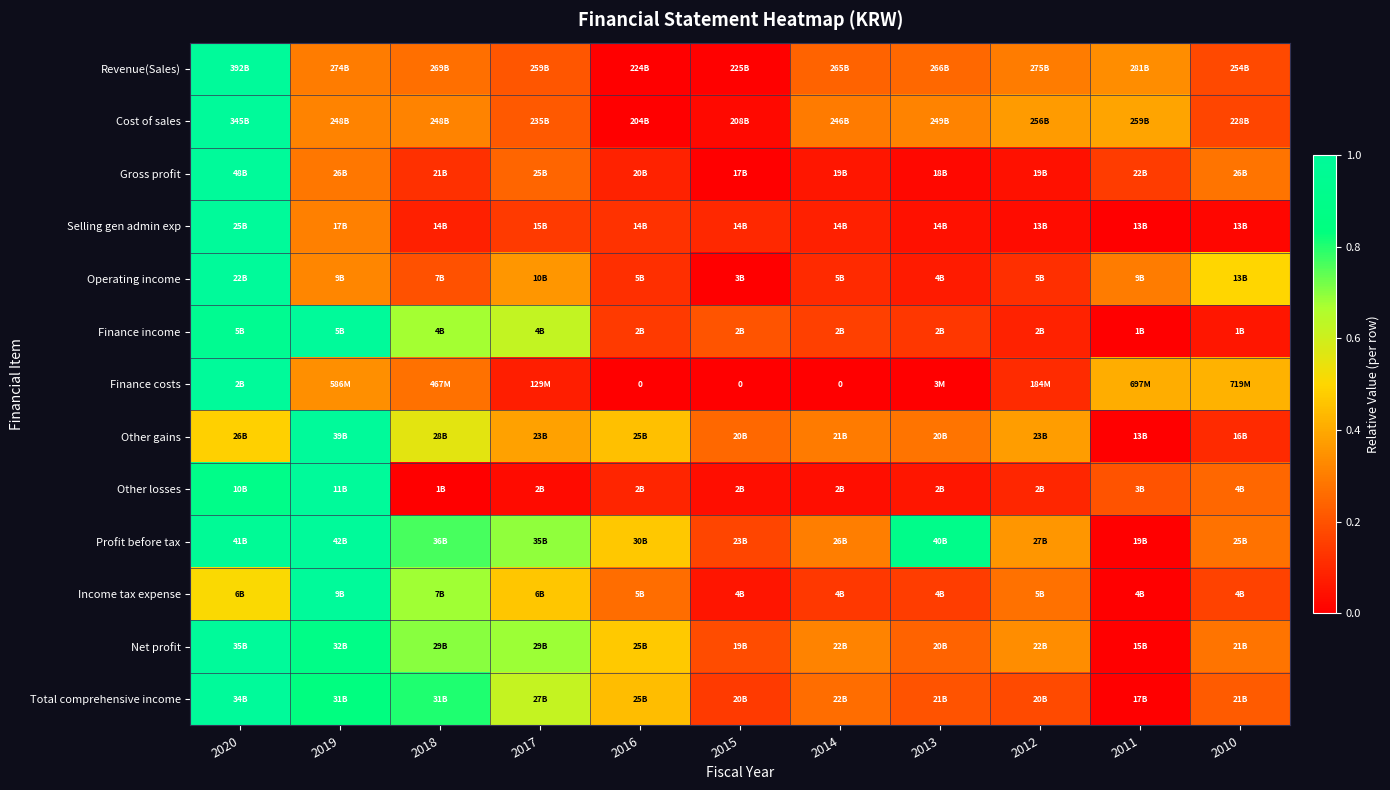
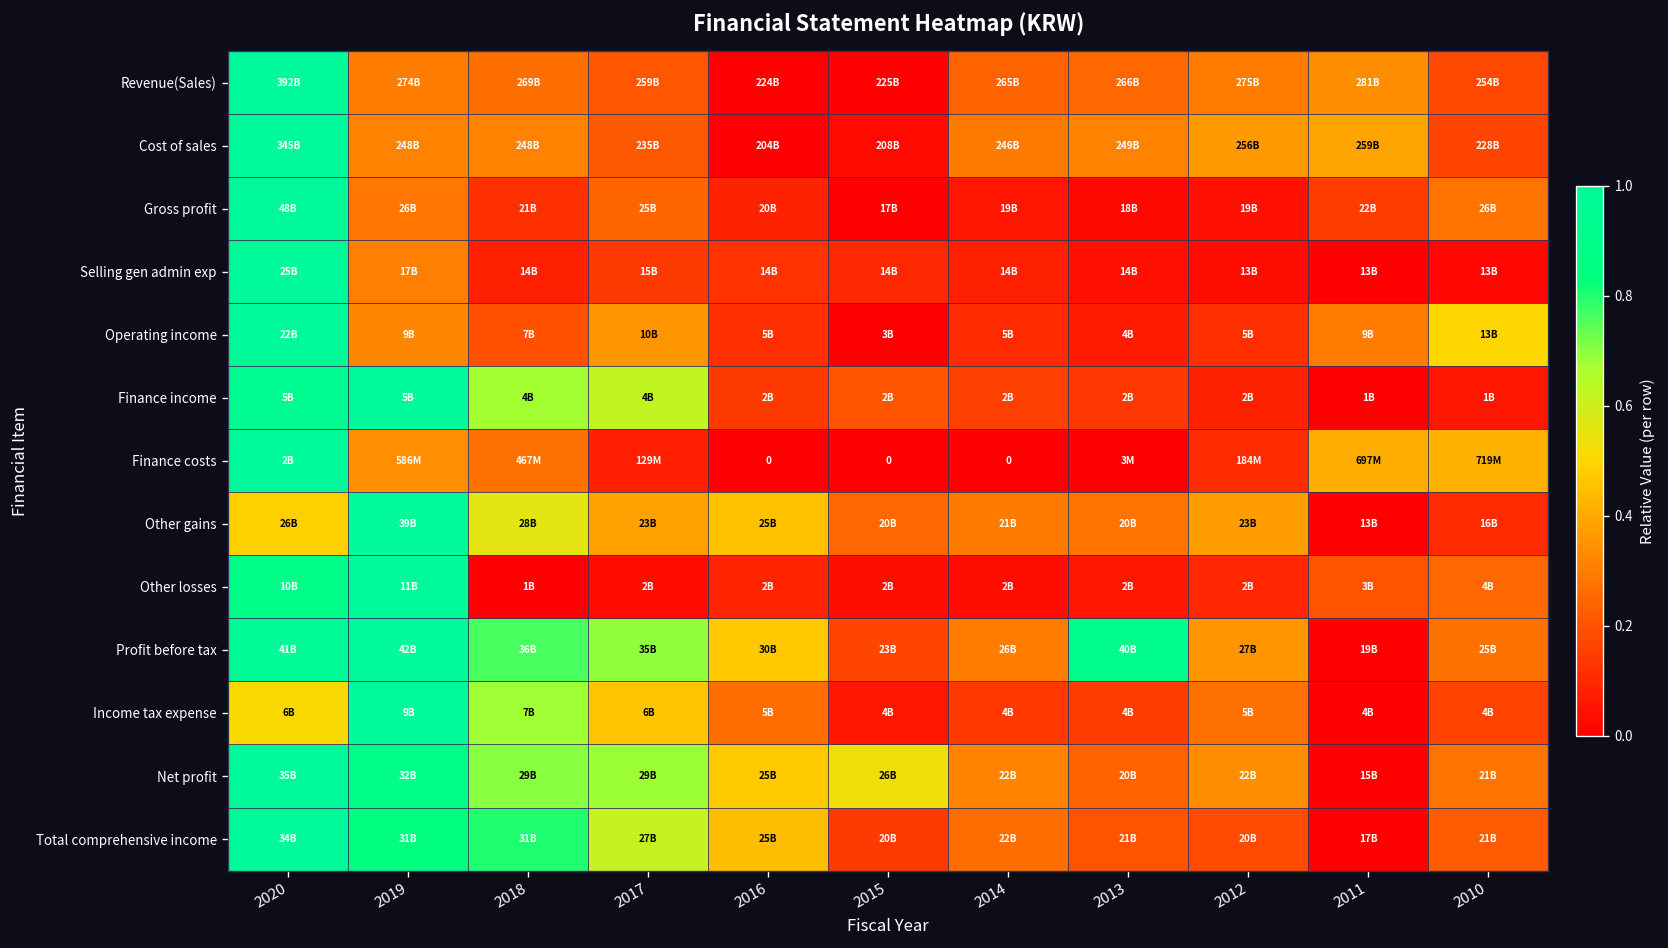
  {
    "Revenue(Sales)": {
      "2020": "392B",
      "2019": "274B",
      "2018": "269B",
      "2017": "259B",
      "2016": "224B",
      "2015": "225B",
      "2014": "265B",
      "2013": "266B",
      "2012": "275B",
      "2011": "281B",
      "2010": "254B"
    },
    "Cost of sales": {
      "2020": "345B",
      "2019": "248B",
      "2018": "248B",
      "2017": "235B",
      "2016": "204B",
      "2015": "208B",
      "2014": "246B",
      "2013": "249B",
      "2012": "256B",
      "2011": "259B",
      "2010": "228B"
    },
    "Gross profit": {
      "2020": "48B",
      "2019": "26B",
      "2018": "21B",
      "2017": "25B",
      "2016": "20B",
      "2015": "17B",
      "2014": "19B",
      "2013": "18B",
      "2012": "19B",
      "2011": "22B",
      "2010": "26B"
    },
    "Selling gen admin exp": {
      "2020": "25B",
      "2019": "17B",
      "2018": "14B",
      "2017": "15B",
      "2016": "14B",
      "2015": "14B",
      "2014": "14B",
      "2013": "14B",
      "2012": "13B",
      "2011": "13B",
      "2010": "13B"
    },
    "Operating income": {
      "2020": "22B",
      "2019": "9B",
      "2018": "7B",
      "2017": "10B",
      "2016": "5B",
      "2015": "3B",
      "2014": "5B",
      "2013": "4B",
      "2012": "5B",
      "2011": "9B",
      "2010": "13B"
    },
    "Finance income": {
      "2020": "5B",
      "2019": "5B",
      "2018": "4B",
      "2017": "4B",
      "2016": "2B",
      "2015": "2B",
      "2014": "2B",
      "2013": "2B",
      "2012": "2B",
      "2011": "1B",
      "2010": "1B"
    },
    "Finance costs": {
      "2020": "2B",
      "2019": "586M",
      "2018": "467M",
      "2017": "129M",
      "2016": "0",
      "2015": "0",
      "2014": "0",
      "2013": "3M",
      "2012": "184M",
      "2011": "697M",
      "2010": "719M"
    },
    "Other gains": {
      "2020": "26B",
      "2019": "39B",
      "2018": "28B",
      "2017": "23B",
      "2016": "25B",
      "2015": "20B",
      "2014": "21B",
      "2013": "20B",
      "2012": "23B",
      "2011": "13B",
      "2010": "16B"
    },
    "Other losses": {
      "2020": "10B",
      "2019": "11B",
      "2018": "1B",
      "2017": "2B",
      "2016": "2B",
      "2015": "2B",
      "2014": "2B",
      "2013": "2B",
      "2012": "2B",
      "2011": "3B",
      "2010": "4B"
    },
    "Profit before tax": {
      "2020": "41B",
      "2019": "42B",
      "2018": "36B",
      "2017": "35B",
      "2016": "30B",
      "2015": "23B",
      "2014": "26B",
      "2013": "40B",
      "2012": "27B",
      "2011": "19B",
      "2010": "25B"
    },
    "Income tax expense": {
      "2020": "6B",
      "2019": "9B",
      "2018": "7B",
      "2017": "6B",
      "2016": "5B",
      "2015": "4B",
      "2014": "4B",
      "2013": "4B",
      "2012": "5B",
      "2011": "4B",
      "2010": "4B"
    },
    "Net profit": {
      "2020": "35B",
      "2019": "32B",
      "2018": "29B",
      "2017": "29B",
      "2016": "25B",
-     "2015": "19B",
+     "2015": "26B",
      "2014": "22B",
      "2013": "20B",
      "2012": "22B",
      "2011": "15B",
      "2010": "21B"
    },
    "Total comprehensive income": {
      "2020": "34B",
      "2019": "31B",
      "2018": "31B",
      "2017": "27B",
      "2016": "25B",
      "2015": "20B",
      "2014": "22B",
      "2013": "21B",
      "2012": "20B",
      "2011": "17B",
      "2010": "21B"
    }
  }
